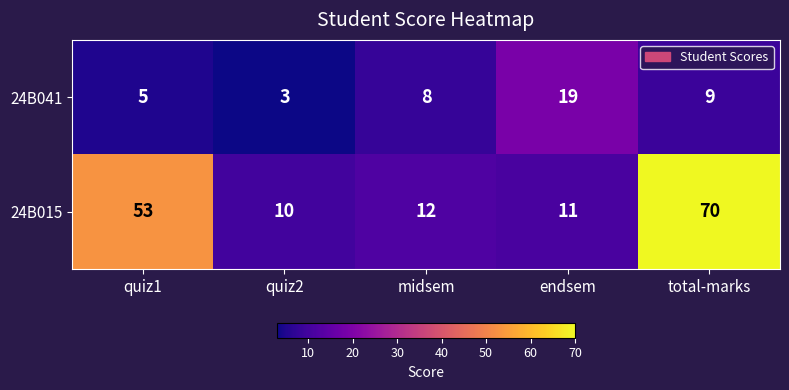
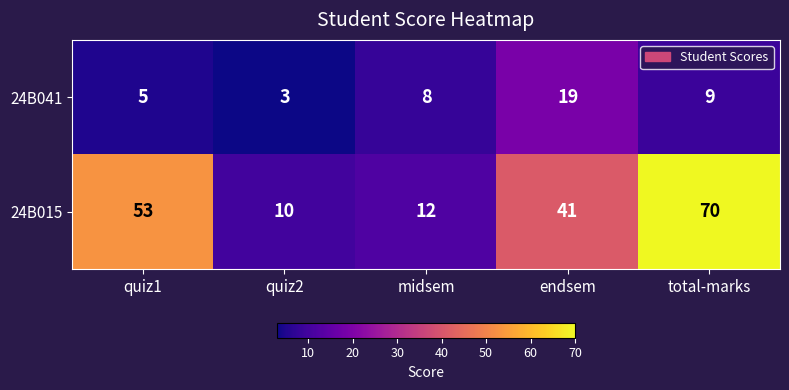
  {
    "24B041": {
      "quiz1": 5,
      "quiz2": 3,
      "midsem": 8,
      "endsem": 19,
      "total-marks": 9
    },
    "24B015": {
      "quiz1": 53,
      "quiz2": 10,
      "midsem": 12,
-     "endsem": 11,
+     "endsem": 41,
      "total-marks": 70
    }
  }
